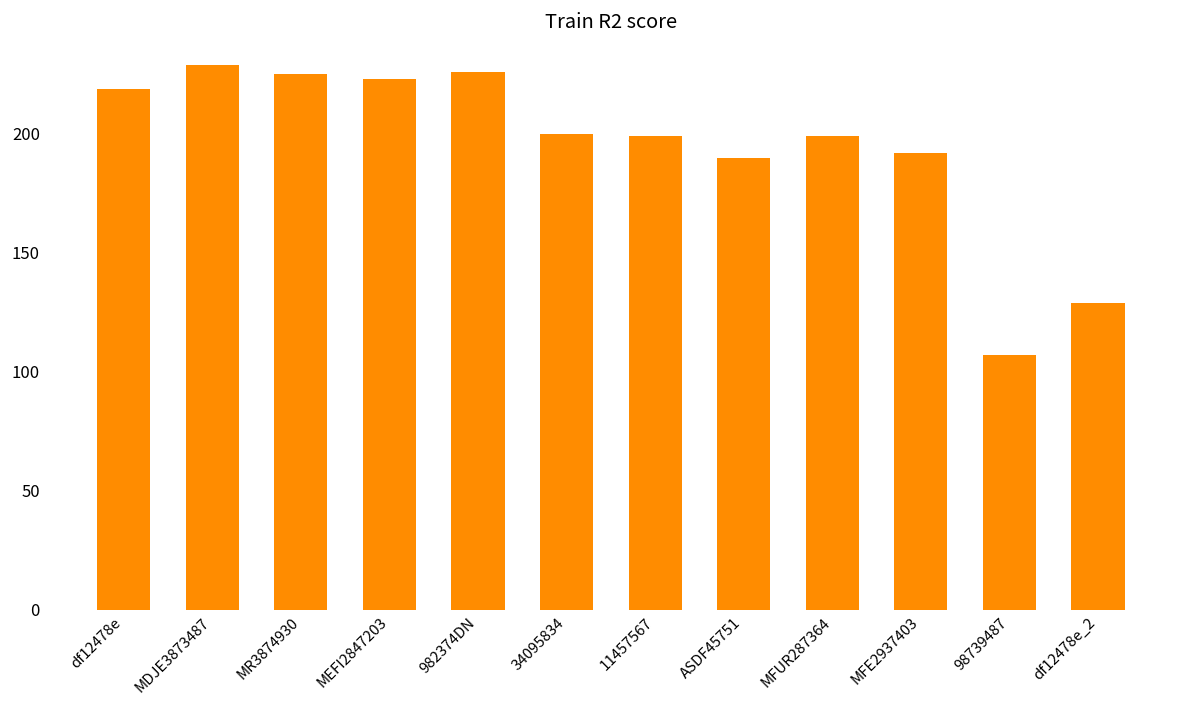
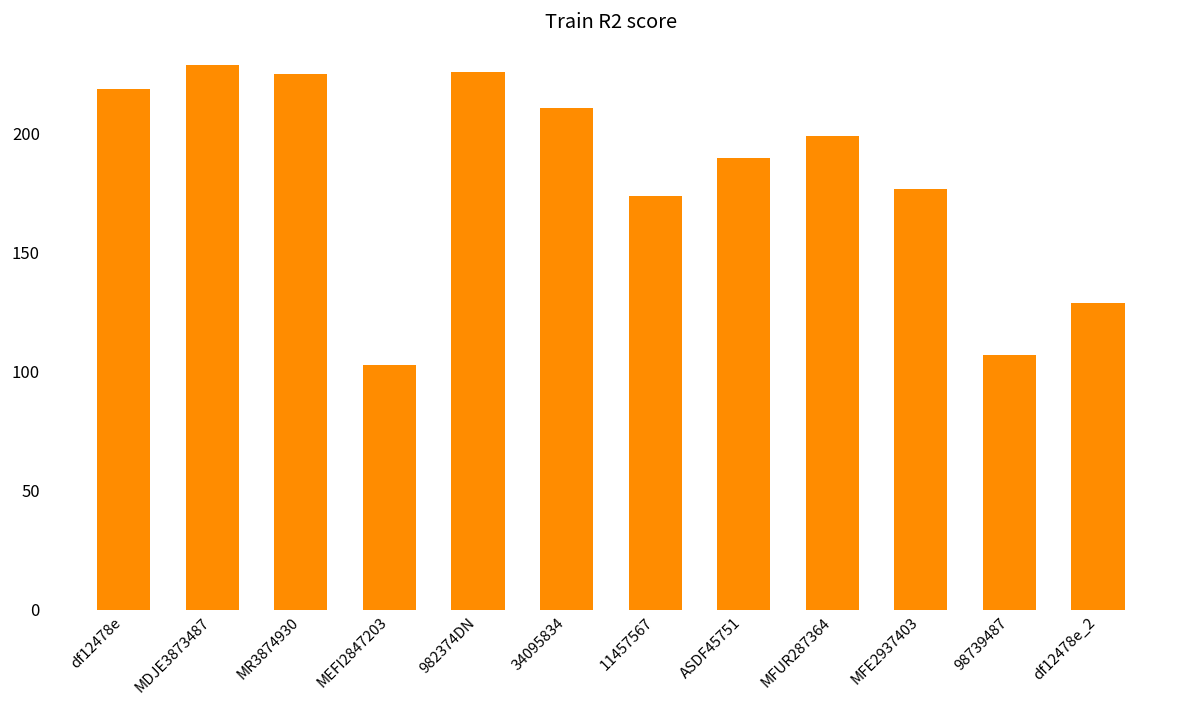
  {
    "df12478e": 219,
    "MDJE3873487": 229,
    "MR3874930": 225,
-   "MEFI2847203": 223,
+   "MEFI2847203": 103,
    "982374DN": 226,
-   "34095834": 200,
-   "11457567": 199,
+   "34095834": 211,
+   "11457567": 174,
    "ASDF45751": 190,
    "MFUR287364": 199,
-   "MFE2937403": 192,
+   "MFE2937403": 177,
    "98739487": 107,
    "df12478e_2": 129
  }
